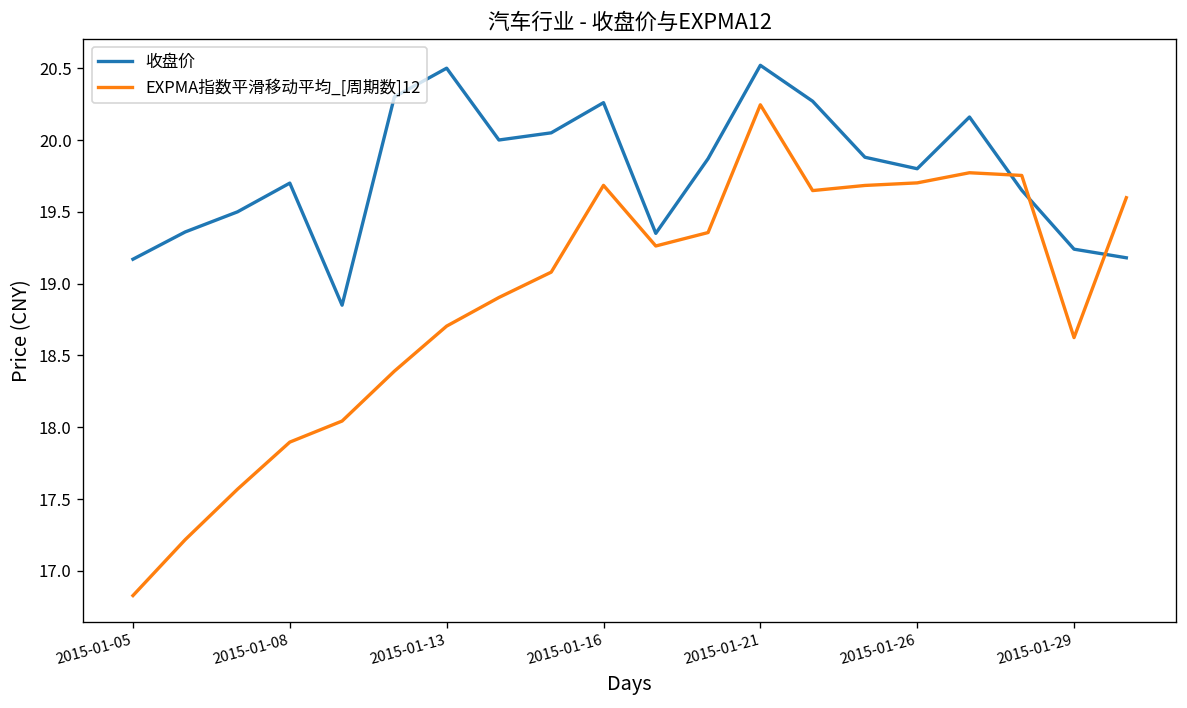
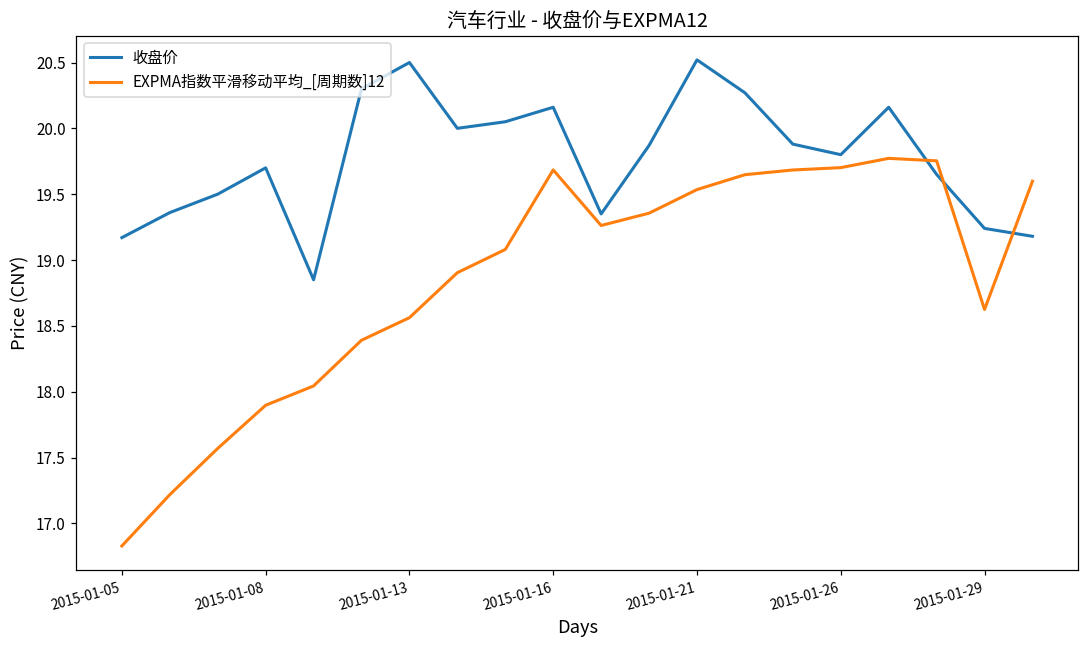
  {
    "收盘价": {
      "2015-01-05": 19.17,
      "2015-01-08": 19.70,
      "2015-01-13": 20.50,
-     "2015-01-16": 20.26,
+     "2015-01-16": 20.16,
      "2015-01-21": 20.52,
      "2015-01-26": 19.80,
      "2015-01-29": 19.24
    },
    "EXPMA指数平滑移动平均_[周期数]12": {
      "2015-01-05": 16.83,
      "2015-01-08": 17.90,
-     "2015-01-13": 18.70,
+     "2015-01-13": 18.56,
      "2015-01-16": 19.68,
-     "2015-01-21": 20.25,
+     "2015-01-21": 19.53,
      "2015-01-26": 19.70,
      "2015-01-29": 18.62
    }
  }
